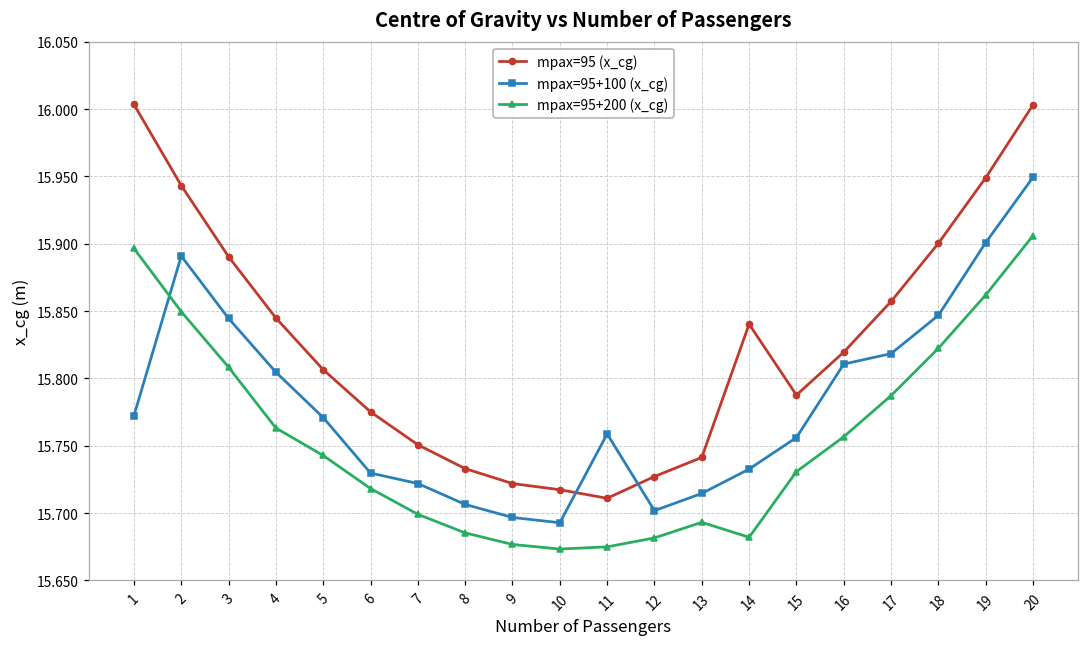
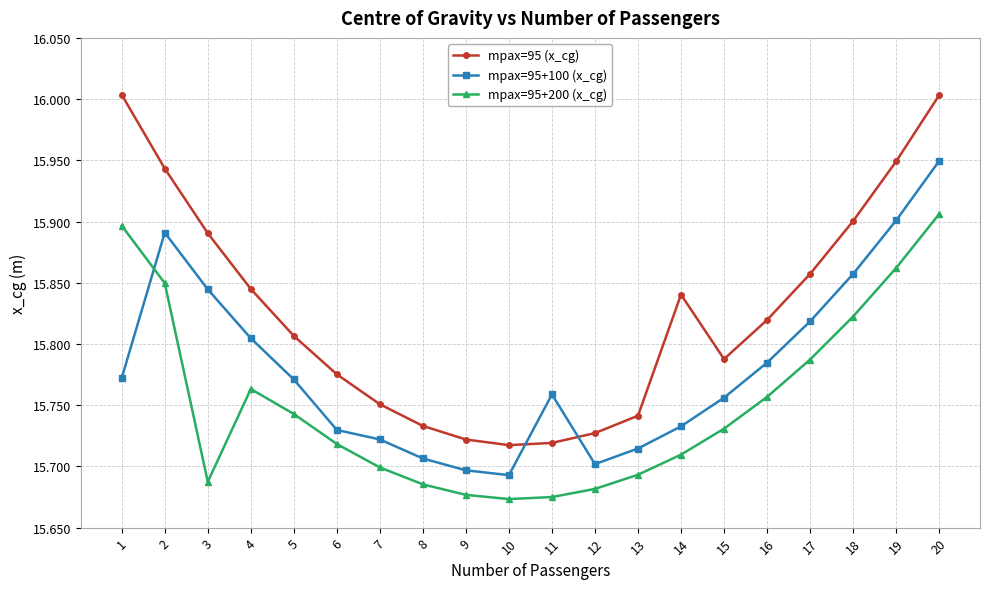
  {
    "mpax=95 (x_cg)": {
      "1": 16.004,
      "2": 15.943,
      "3": 15.890,
      "4": 15.845,
      "5": 15.807,
      "6": 15.775,
      "7": 15.751,
      "8": 15.733,
      "9": 15.722,
      "10": 15.717,
-     "11": 15.711,
+     "11": 15.719,
      "12": 15.727,
      "13": 15.741,
      "14": 15.840,
      "15": 15.788,
      "16": 15.820,
      "17": 15.857,
      "18": 15.900,
      "19": 15.949,
      "20": 16.003
    },
    "mpax=95+100 (x_cg)": {
      "1": 15.772,
      "2": 15.891,
      "3": 15.845,
      "4": 15.805,
      "5": 15.771,
      "6": 15.730,
      "7": 15.722,
      "8": 15.706,
      "9": 15.697,
      "10": 15.693,
      "11": 15.759,
      "12": 15.702,
      "13": 15.715,
      "14": 15.733,
      "15": 15.756,
-     "16": 15.811,
+     "16": 15.785,
      "17": 15.818,
-     "18": 15.847,
+     "18": 15.857,
      "19": 15.901,
      "20": 15.949
    },
    "mpax=95+200 (x_cg)": {
      "1": 15.897,
      "2": 15.850,
-     "3": 15.808,
+     "3": 15.687,
      "4": 15.763,
      "5": 15.743,
      "6": 15.718,
      "7": 15.699,
      "8": 15.685,
      "9": 15.677,
      "10": 15.673,
      "11": 15.675,
      "12": 15.682,
      "13": 15.693,
-     "14": 15.682,
+     "14": 15.710,
      "15": 15.731,
      "16": 15.757,
      "17": 15.787,
      "18": 15.822,
      "19": 15.862,
      "20": 15.906
    }
  }
